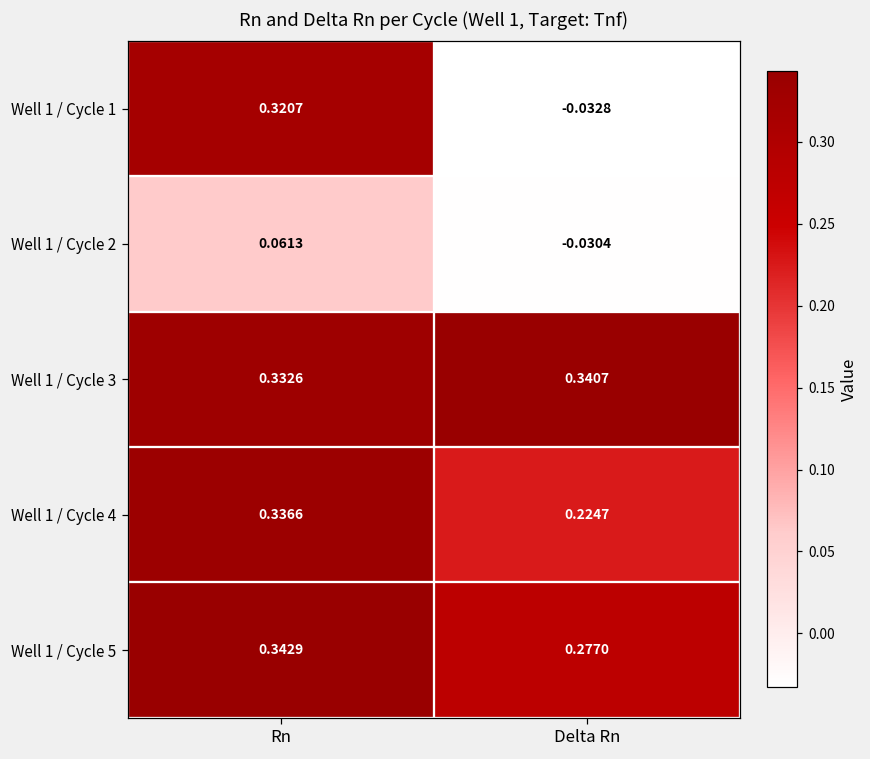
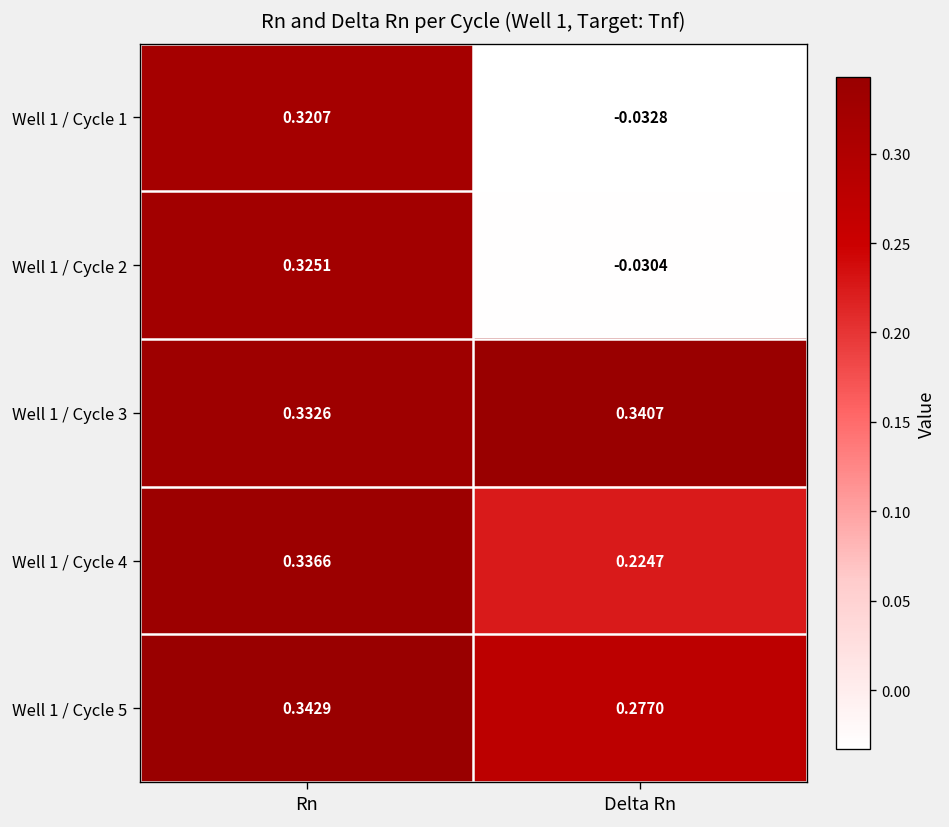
  {
    "Well 1 / Cycle 1": {
      "Rn": 0.3207,
      "Delta Rn": -0.0328
    },
    "Well 1 / Cycle 2": {
-     "Rn": 0.0613,
+     "Rn": 0.3251,
      "Delta Rn": -0.0304
    },
    "Well 1 / Cycle 3": {
      "Rn": 0.3326,
      "Delta Rn": 0.3407
    },
    "Well 1 / Cycle 4": {
      "Rn": 0.3366,
      "Delta Rn": 0.2247
    },
    "Well 1 / Cycle 5": {
      "Rn": 0.3429,
      "Delta Rn": 0.2770
    }
  }
